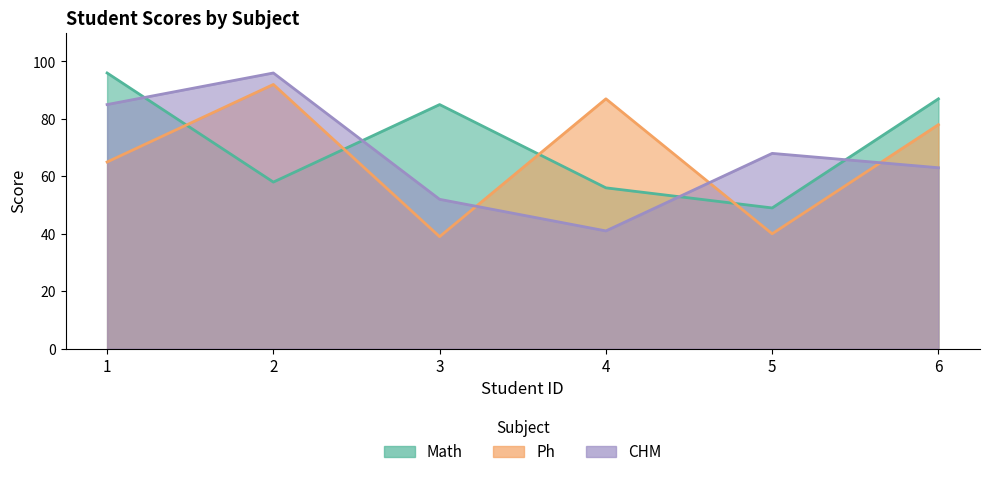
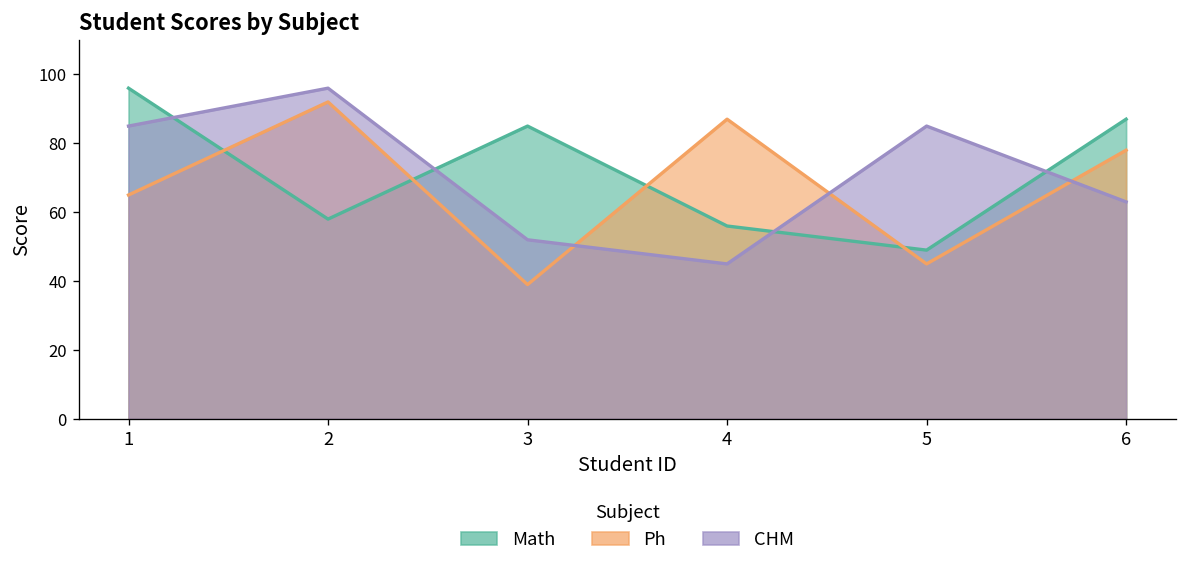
  {
    "Math": {
      "1": 96,
      "2": 58,
      "3": 85,
      "4": 56,
      "5": 49,
      "6": 87
    },
    "Ph": {
      "1": 65,
      "2": 92,
      "3": 39,
      "4": 87,
-     "5": 40,
+     "5": 45,
      "6": 78
    },
    "CHM": {
      "1": 85,
      "2": 96,
      "3": 52,
-     "4": 41,
-     "5": 68,
+     "4": 45,
+     "5": 85,
      "6": 63
    }
  }
